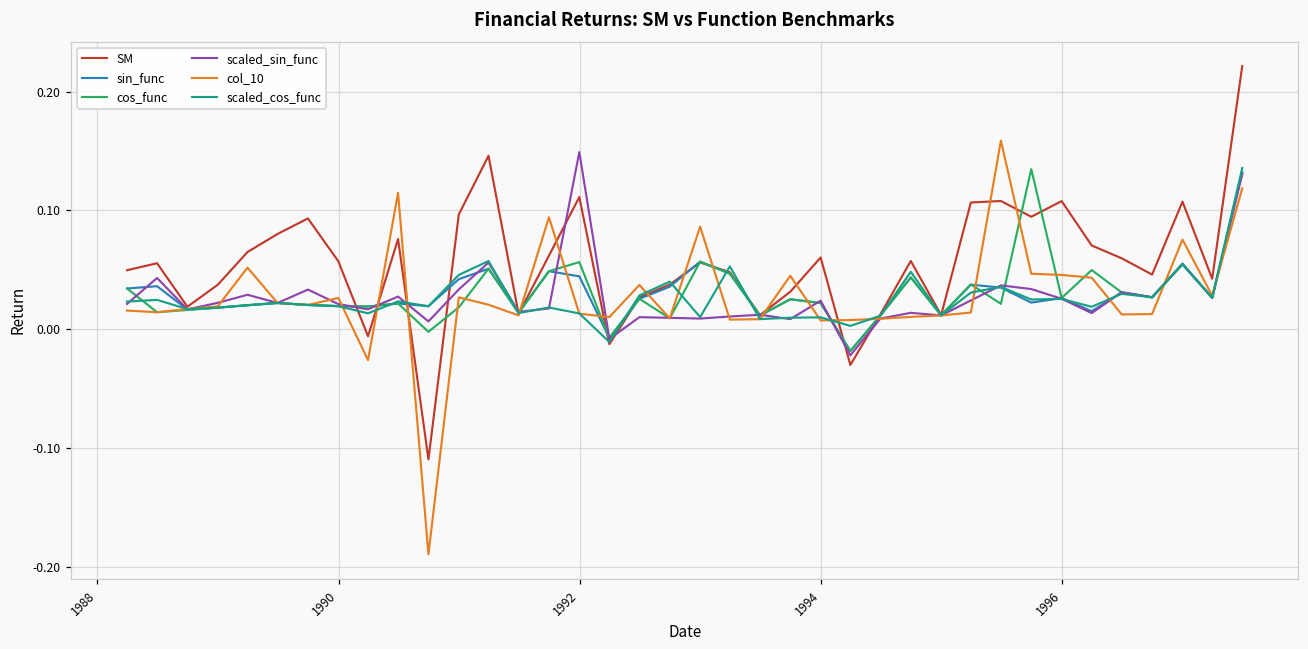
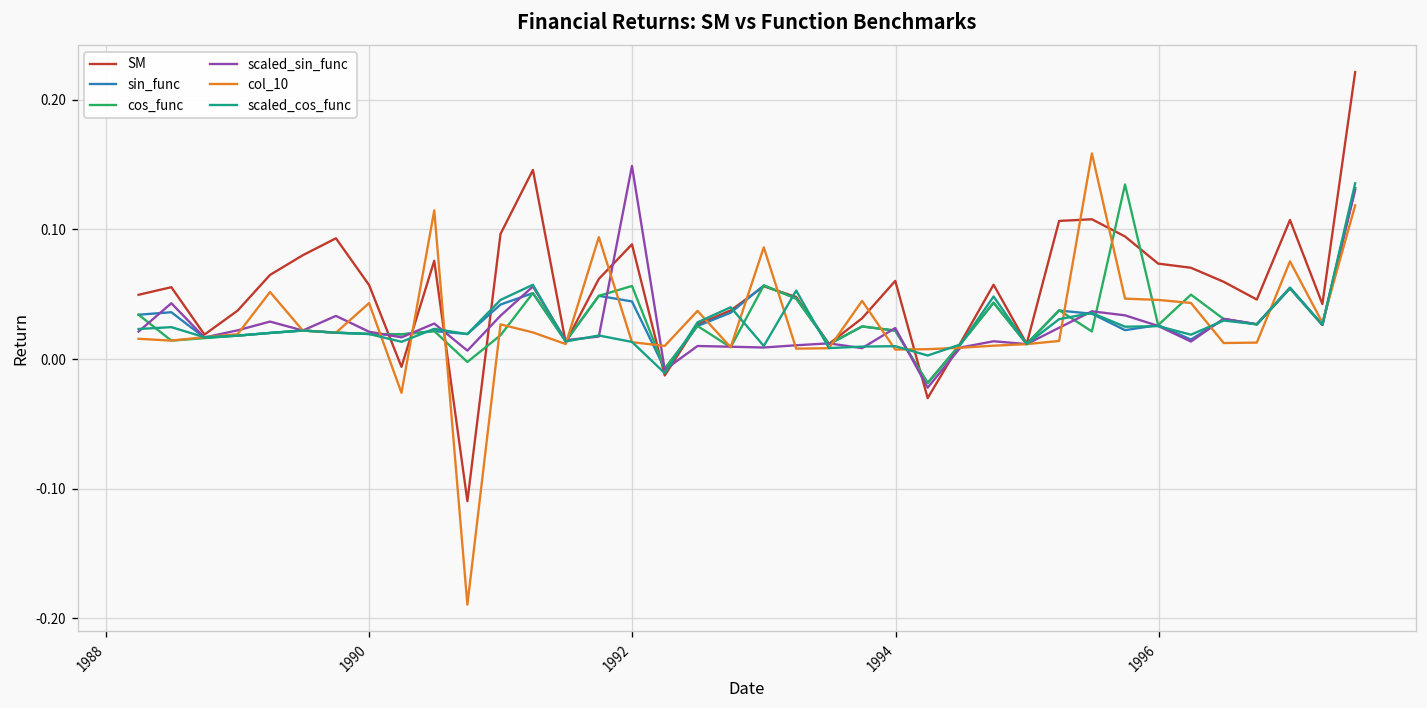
  {
    "SM": {
      "1990": 0.057,
-     "1992": 0.111,
+     "1992": 0.089,
      "1994": 0.060,
-     "1996": 0.108
+     "1996": 0.074
    },
    "sin_func": {
      "1992": 0.044
    },
    "scaled_sin_func": {
      "1992": 0.149
    },
    "col_10": {
-     "1990": 0.026,
+     "1990": 0.043,
      "1994": 0.007,
      "1996": 0.046
    }
  }
